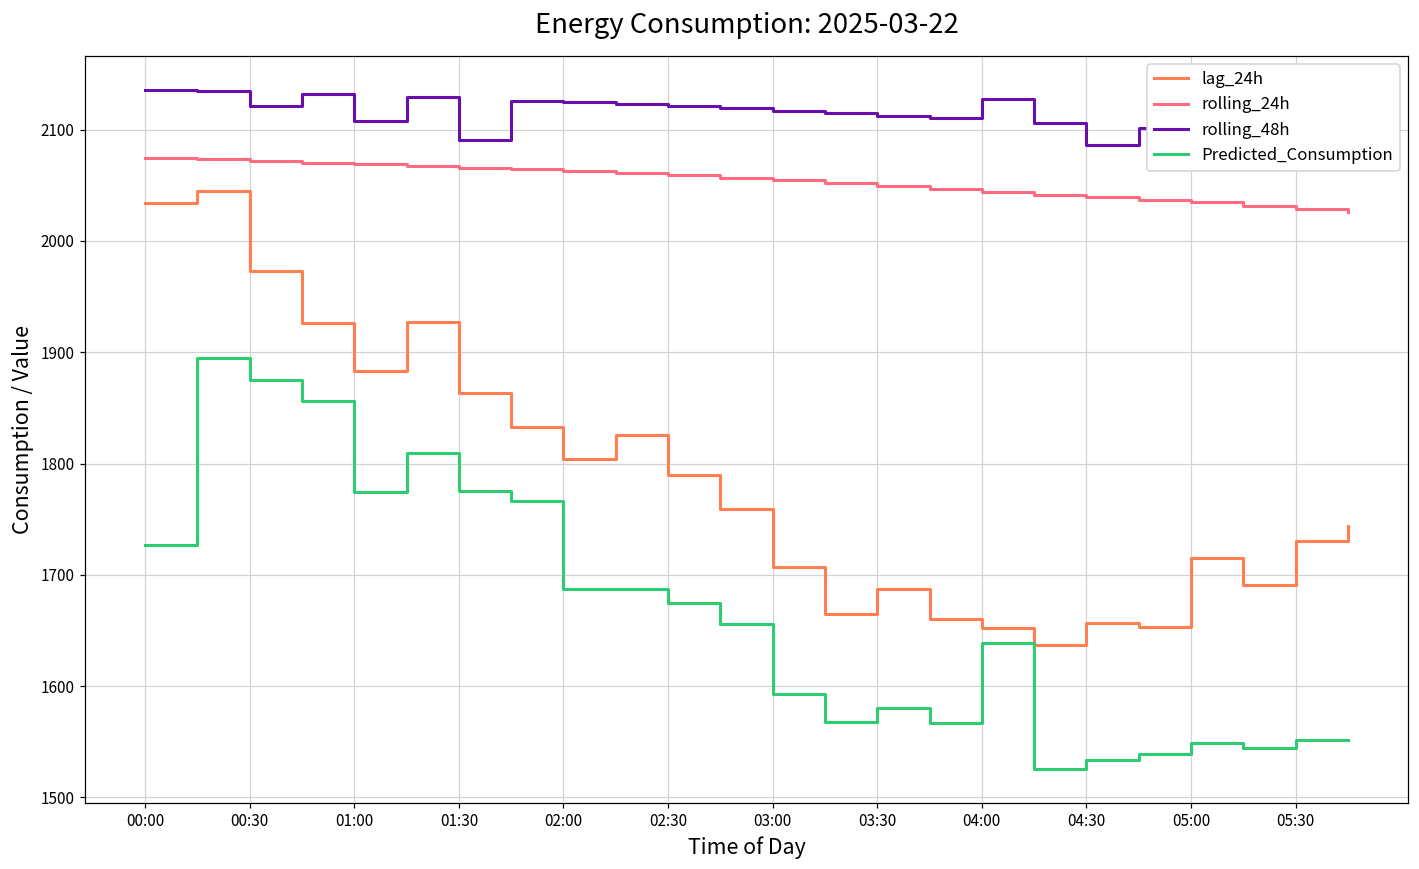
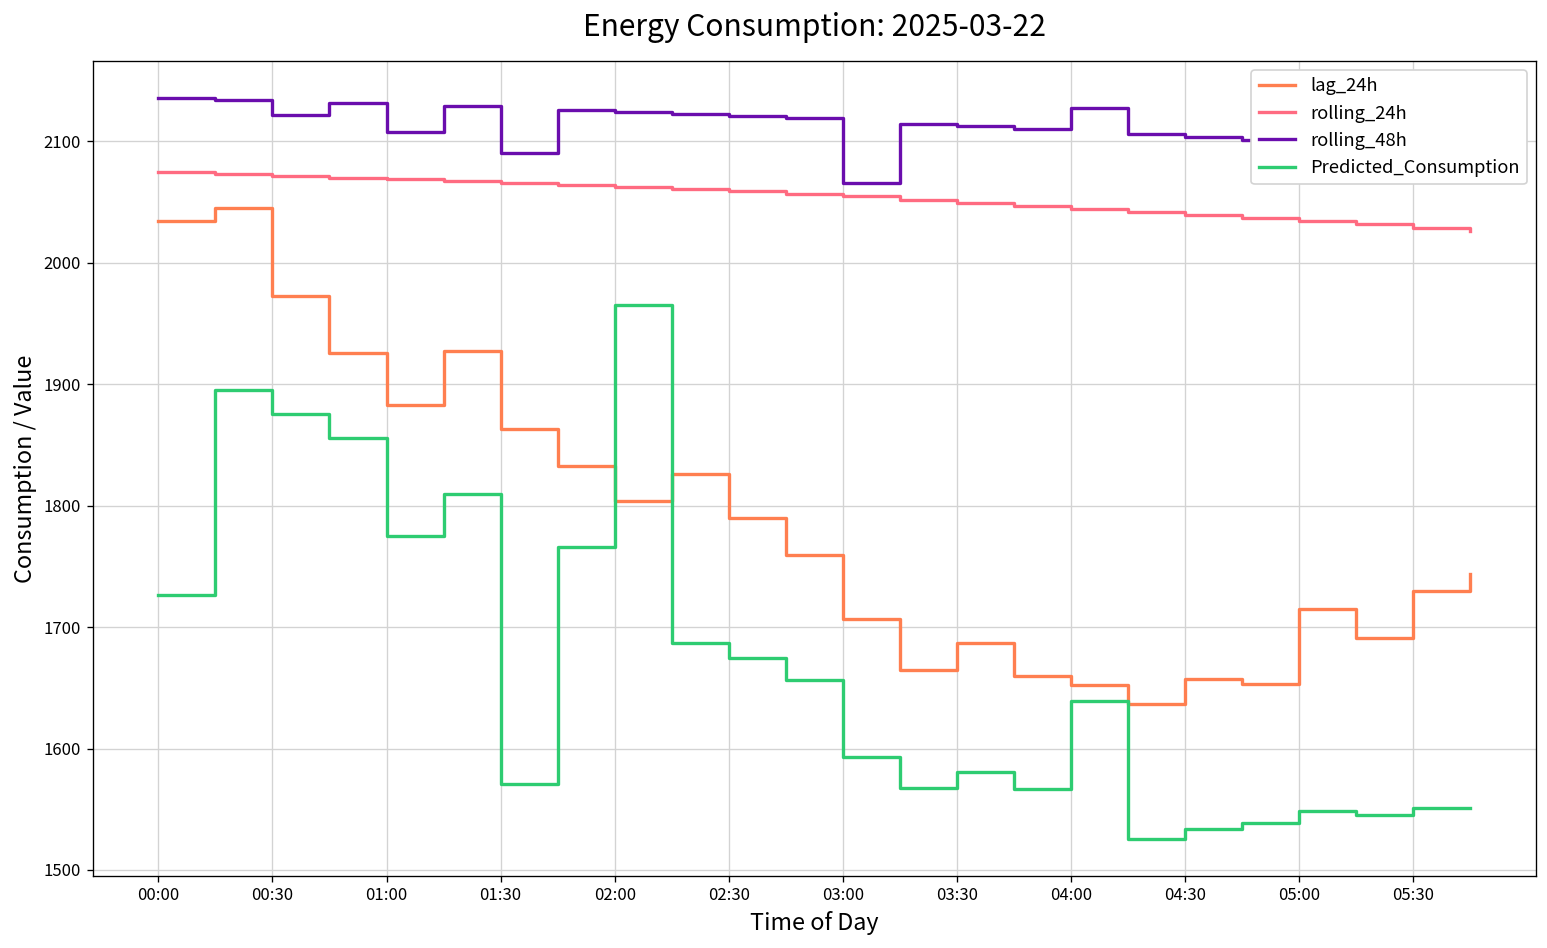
  {
    "rolling_48h": {
      "00:00": 2136,
      "00:30": 2122,
      "01:00": 2108,
      "01:30": 2091,
      "02:00": 2124,
      "02:30": 2121,
-     "03:00": 2117,
+     "03:00": 2066,
      "03:30": 2112,
      "04:00": 2127,
-     "04:30": 2087
+     "04:30": 2104
    },
    "Predicted_Consumption": {
      "00:00": 1726,
      "00:30": 1875,
      "01:00": 1775,
-     "01:30": 1775,
-     "02:00": 1687,
+     "01:30": 1571,
+     "02:00": 1965,
      "02:30": 1674,
      "03:00": 1593,
      "03:30": 1580,
      "04:00": 1639,
      "04:30": 1534,
      "05:00": 1549,
      "05:30": 1551
    }
  }
